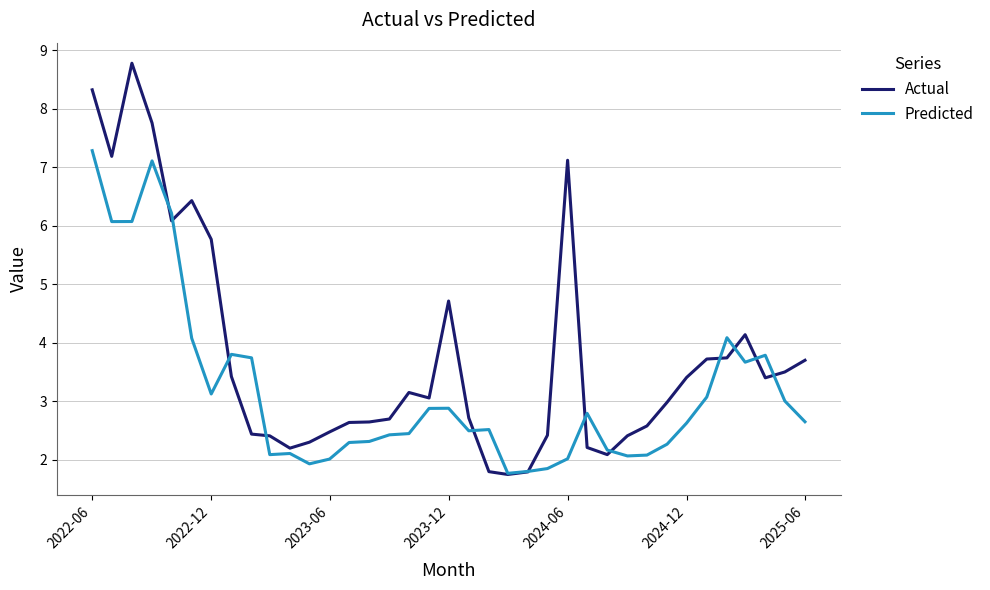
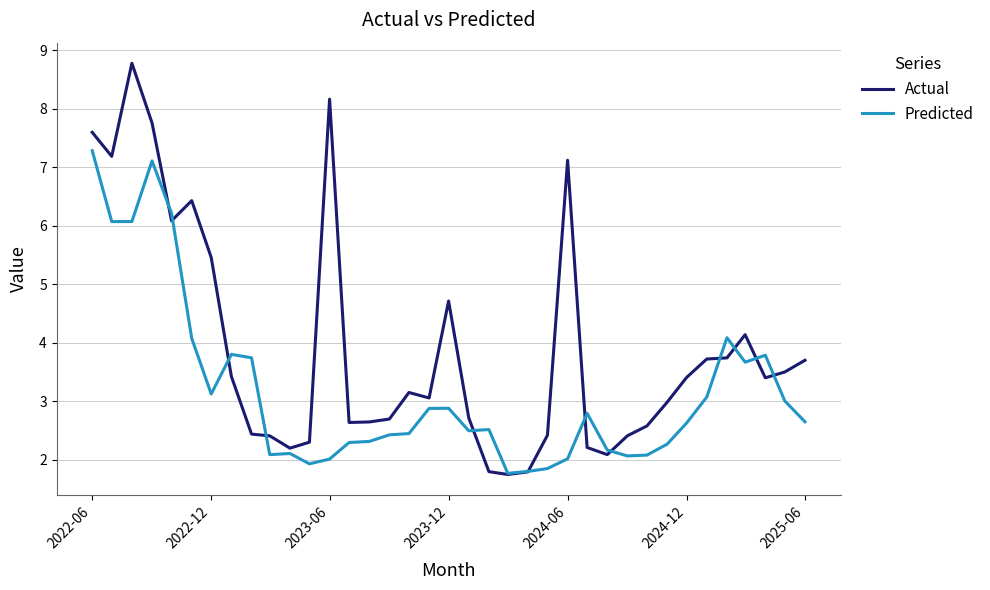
  {
    "Actual": {
-     "2022-06": 8.3,
-     "2022-12": 5.8,
-     "2023-06": 2.5,
+     "2022-06": 7.6,
+     "2022-12": 5.5,
+     "2023-06": 8.2,
      "2023-12": 4.7,
      "2024-06": 7.1,
      "2024-12": 3.4,
      "2025-06": 3.7
    },
    "Predicted": {
      "2022-06": 7.3,
      "2022-12": 3.1,
      "2023-06": 2.0,
      "2023-12": 2.9,
      "2024-06": 2.0,
      "2024-12": 2.6,
      "2025-06": 2.6
    }
  }
